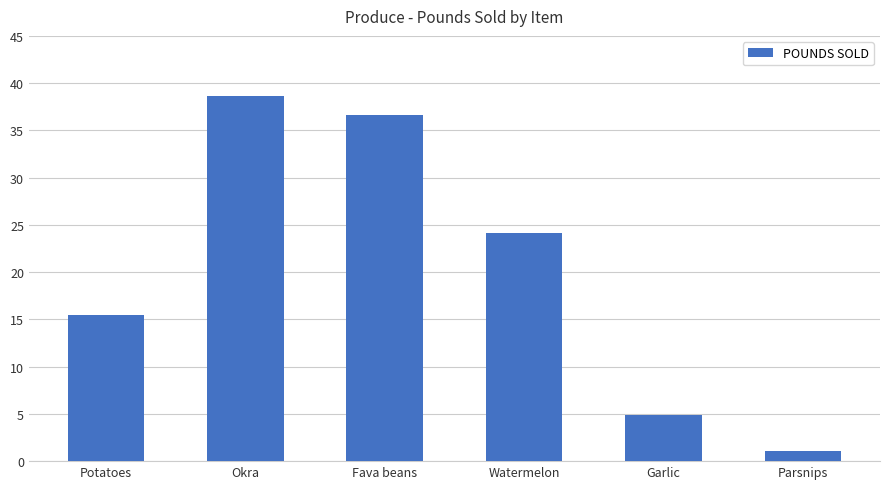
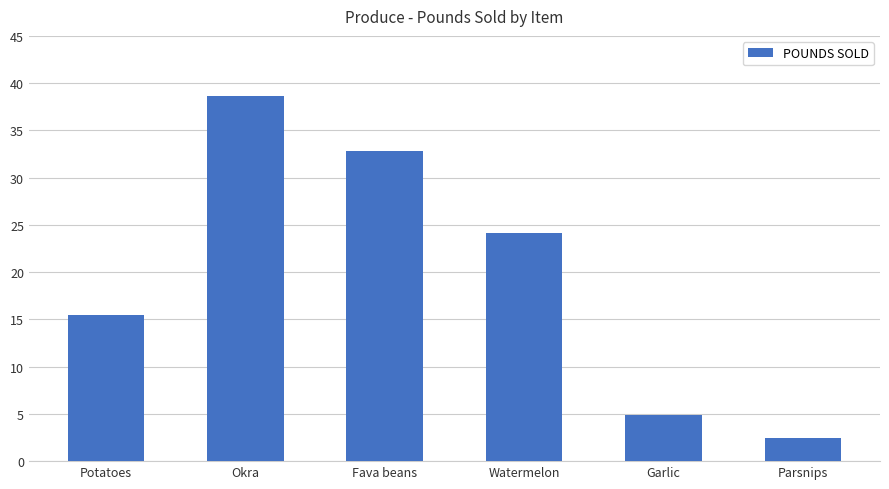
  {
    "Potatoes": 16,
    "Okra": 39,
-   "Fava beans": 37,
+   "Fava beans": 33,
    "Watermelon": 24,
    "Garlic": 5,
-   "Parsnips": 1
+   "Parsnips": 2
  }
